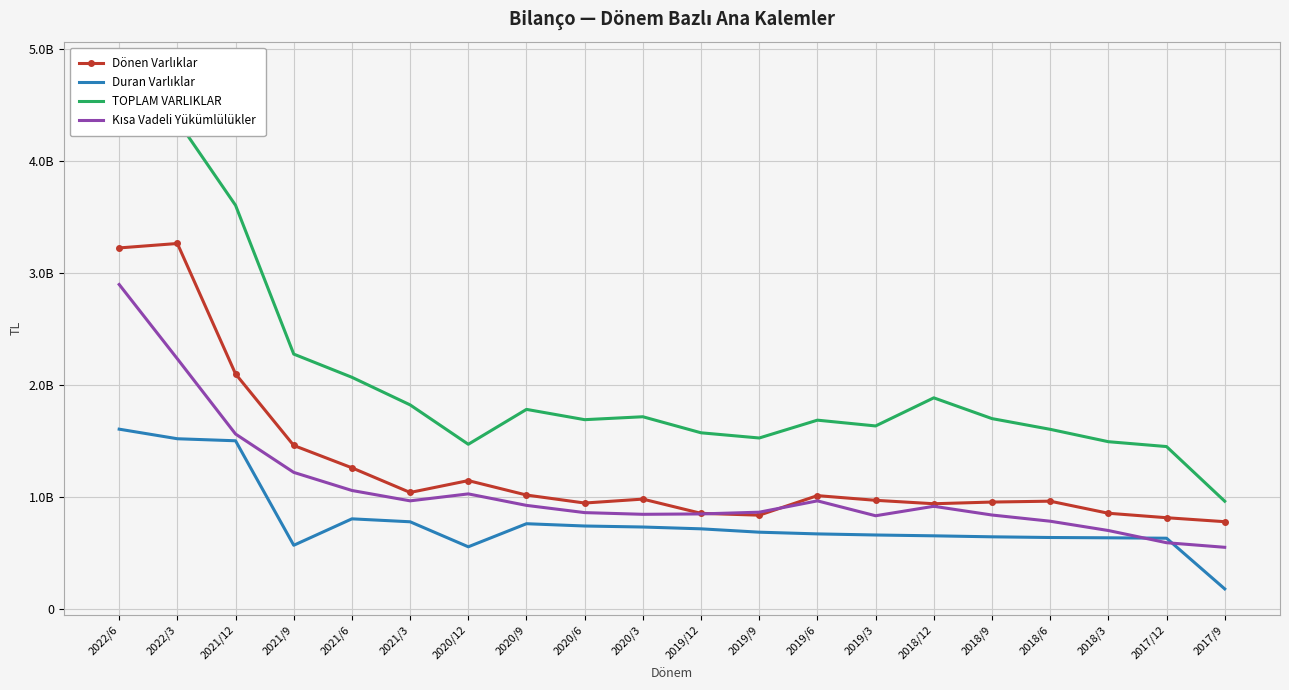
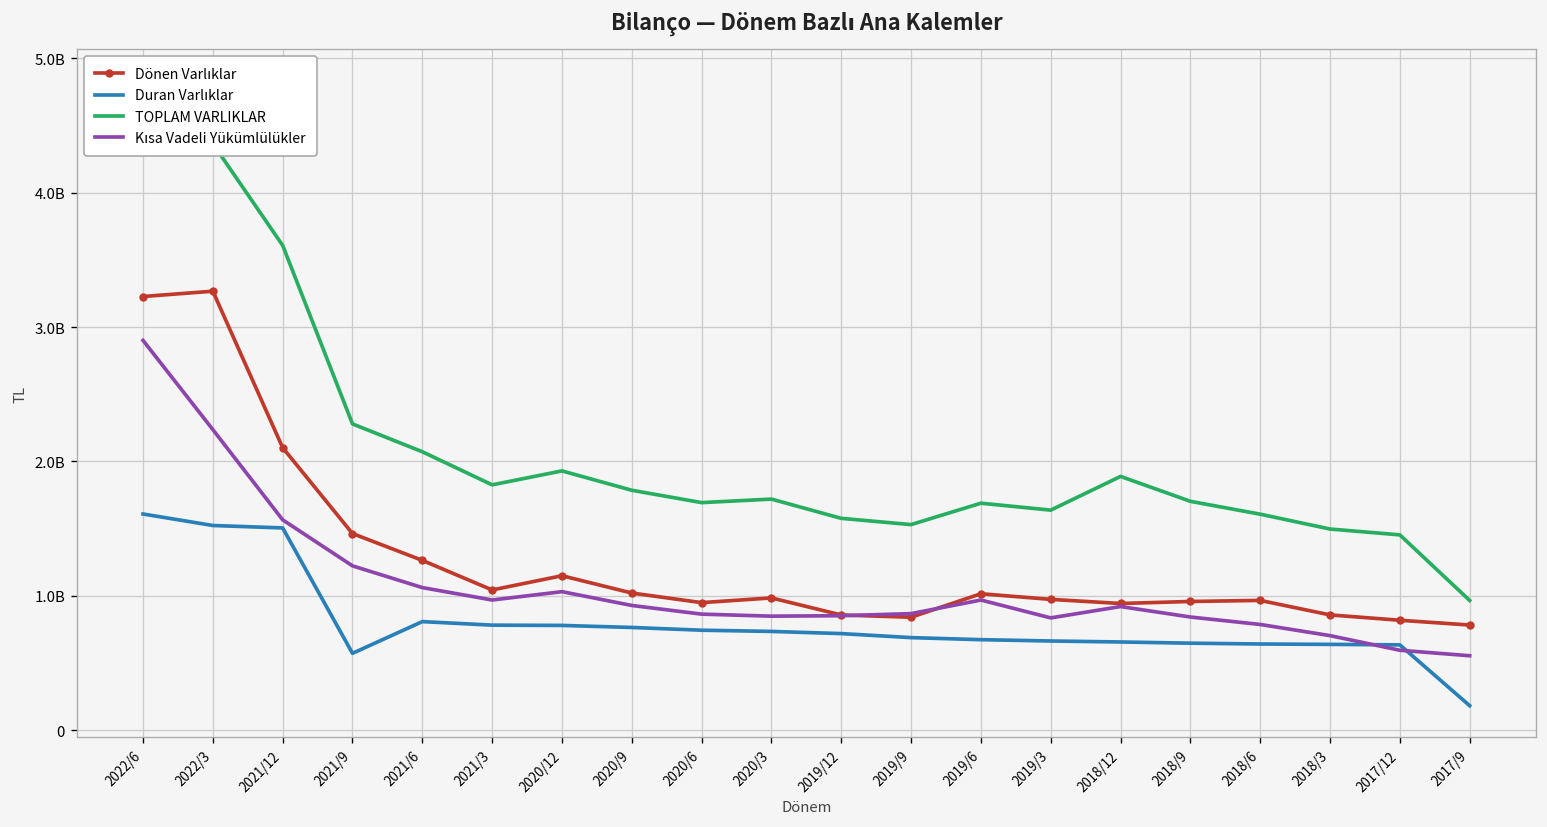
  {
    "Dönen Varlıklar": {
      "2022/6": 3230000000,
      "2022/3": 3270000000,
      "2021/12": 2100000000,
      "2021/9": 1460000000,
      "2021/6": 1260000000,
      "2021/3": 1040000000,
      "2020/12": 1150000000,
      "2020/9": 1020000000,
      "2020/6": 950000000,
      "2020/3": 980000000,
      "2019/9": 840000000,
      "2019/6": 1020000000,
      "2019/3": 970000000,
      "2018/12": 940000000,
      "2018/9": 960000000,
      "2018/6": 970000000,
      "2018/3": 860000000,
      "2017/12": 820000000,
      "2017/9": 780000000
    },
    "Duran Varlıklar": {
      "2022/6": 1610000000,
      "2022/3": 1520000000,
      "2021/12": 1510000000,
      "2021/9": 570000000,
      "2021/6": 810000000,
      "2021/3": 780000000,
-     "2020/12": 560000000,
+     "2020/12": 780000000,
      "2020/9": 760000000,
      "2020/6": 740000000,
      "2020/3": 740000000,
      "2019/12": 720000000,
      "2019/9": 690000000,
      "2019/6": 670000000,
      "2019/3": 660000000,
      "2018/12": 660000000,
      "2018/9": 650000000,
      "2018/6": 640000000,
      "2018/3": 640000000,
      "2017/12": 640000000,
      "2017/9": 180000000
    },
    "TOPLAM VARLIKLAR": {
      "2021/12": 3610000000,
      "2021/9": 2280000000,
      "2021/6": 2070000000,
      "2021/3": 1830000000,
-     "2020/12": 1470000000,
+     "2020/12": 1930000000,
      "2020/9": 1790000000,
      "2020/6": 1690000000,
      "2020/3": 1720000000,
      "2019/12": 1580000000,
      "2019/9": 1530000000,
      "2019/6": 1690000000,
      "2019/3": 1640000000,
      "2018/12": 1890000000,
      "2018/9": 1700000000,
      "2018/6": 1610000000,
      "2018/3": 1500000000,
      "2017/12": 1450000000,
      "2017/9": 970000000
    },
    "Kısa Vadeli Yükümlülükler": {
      "2022/6": 2900000000,
      "2022/3": 2240000000,
      "2021/12": 1570000000,
      "2021/9": 1220000000,
      "2021/6": 1060000000,
      "2021/3": 970000000,
      "2020/12": 1030000000,
      "2020/9": 930000000,
      "2020/6": 860000000,
      "2020/3": 850000000,
      "2019/9": 870000000,
      "2019/6": 970000000,
      "2019/3": 840000000,
      "2018/12": 920000000,
      "2018/9": 840000000,
      "2018/6": 790000000,
      "2018/3": 700000000,
      "2017/12": 600000000,
      "2017/9": 550000000
    }
  }
